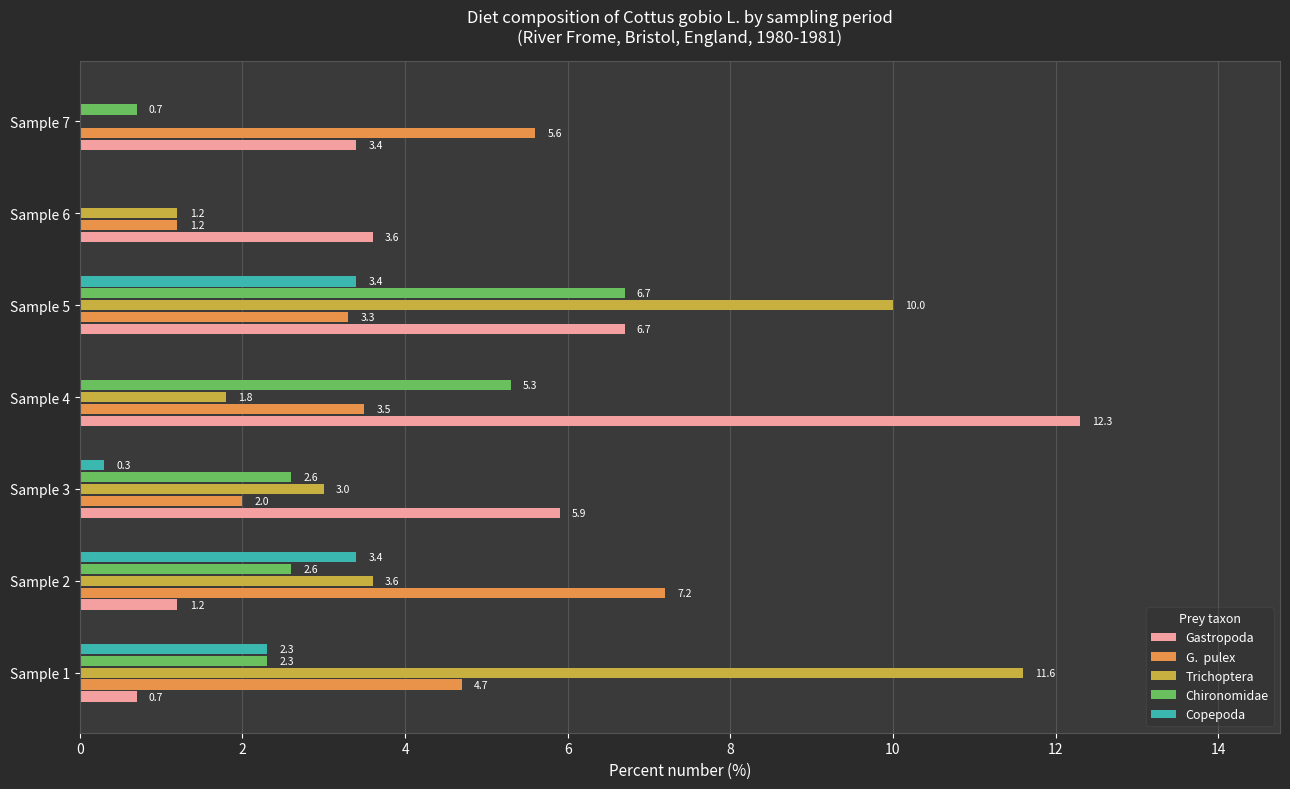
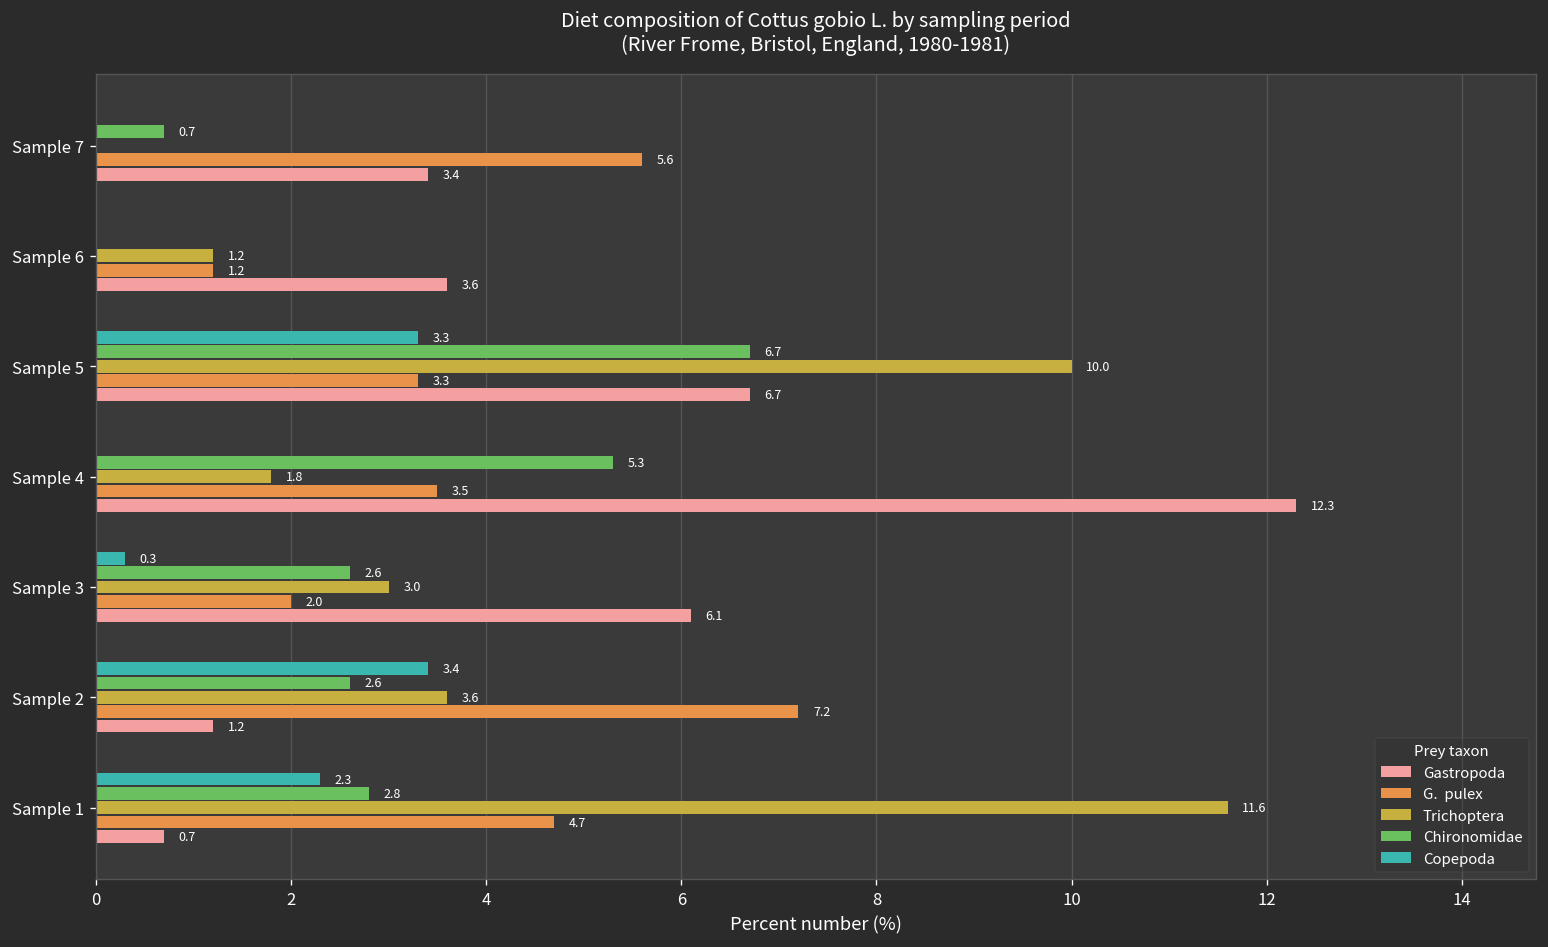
  {
    "Gastropoda": {
      "Sample 7": 3.4,
      "Sample 6": 3.6,
      "Sample 5": 6.7,
      "Sample 4": 12.3,
-     "Sample 3": 5.9,
+     "Sample 3": 6.1,
      "Sample 2": 1.2,
      "Sample 1": 0.7
    },
    "Chironomidae": {
      "Sample 7": 0.7,
      "Sample 5": 6.7,
      "Sample 4": 5.3,
      "Sample 3": 2.6,
      "Sample 2": 2.6,
-     "Sample 1": 2.3
+     "Sample 1": 2.8
    },
    "Copepoda": {
-     "Sample 5": 3.4,
+     "Sample 5": 3.3,
      "Sample 3": 0.3,
      "Sample 2": 3.4,
      "Sample 1": 2.3
    }
  }
